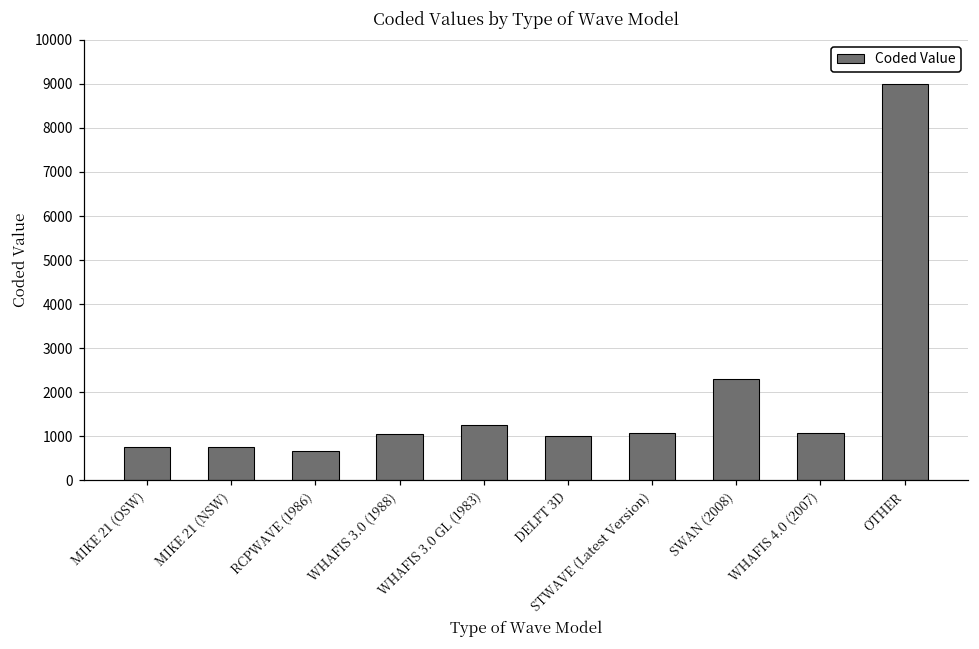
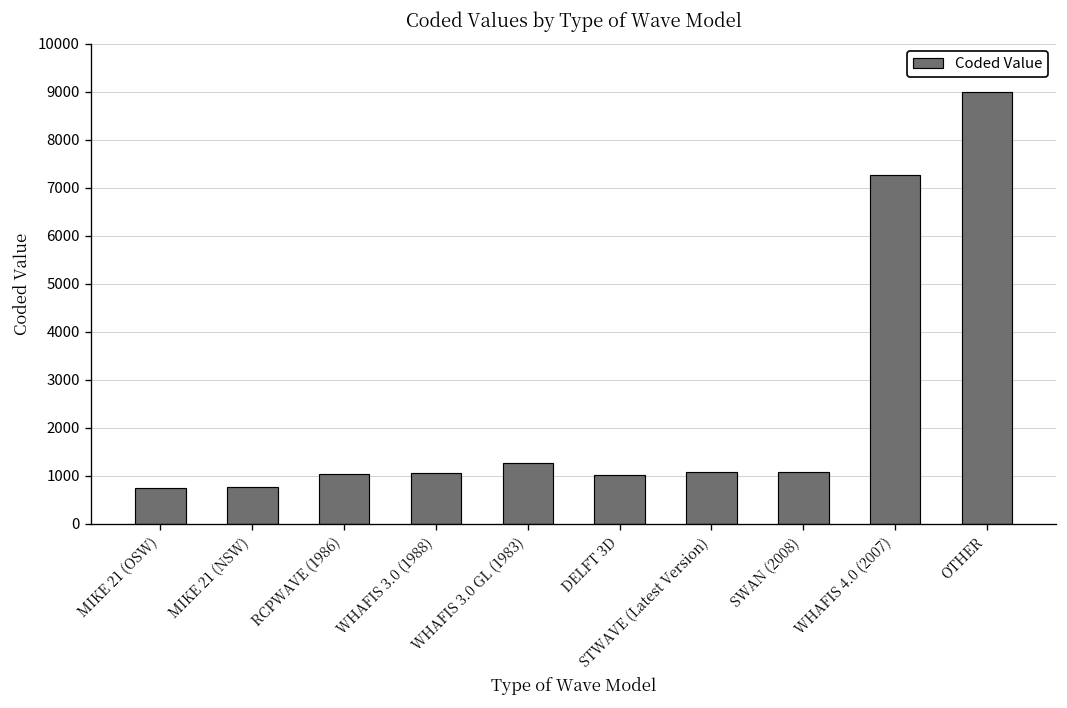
  {
    "MIKE 21 (OSW)": 700,
    "MIKE 21 (NSW)": 800,
-   "RCPWAVE (1986)": 700,
+   "RCPWAVE (1986)": 1000,
    "WHAFIS 3.0 (1988)": 1100,
    "WHAFIS 3.0 GL (1983)": 1300,
    "DELFT 3D": 1000,
    "STWAVE (Latest Version)": 1100,
-   "SWAN (2008)": 2300,
-   "WHAFIS 4.0 (2007)": 1100,
+   "SWAN (2008)": 1100,
+   "WHAFIS 4.0 (2007)": 7300,
    "OTHER": 9000
  }
